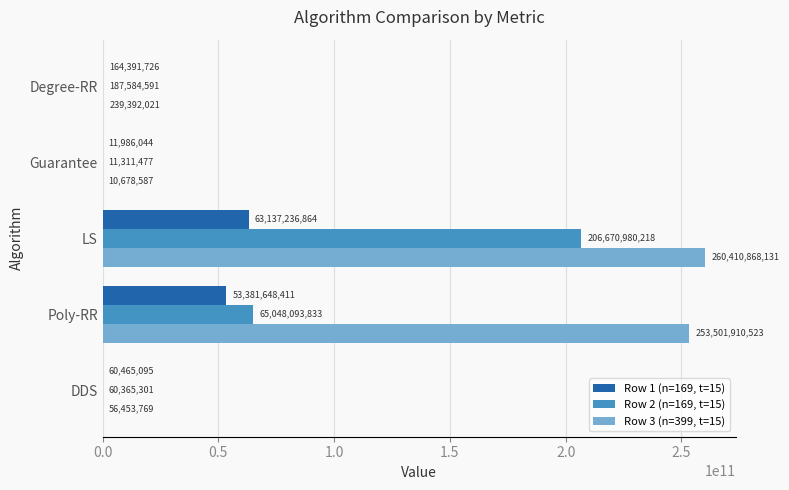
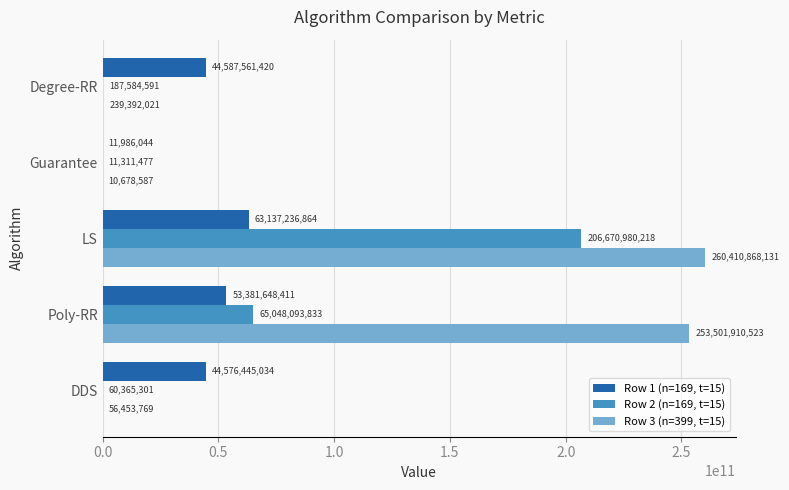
  {
    "Row 1 (n=169, t=15)": {
-     "Degree-RR": "164,391,726",
+     "Degree-RR": "44,587,561,420",
      "Guarantee": "11,986,044",
      "LS": "63,137,236,864",
      "Poly-RR": "53,381,648,411",
-     "DDS": "60,465,095"
+     "DDS": "44,576,445,034"
    }
  }
